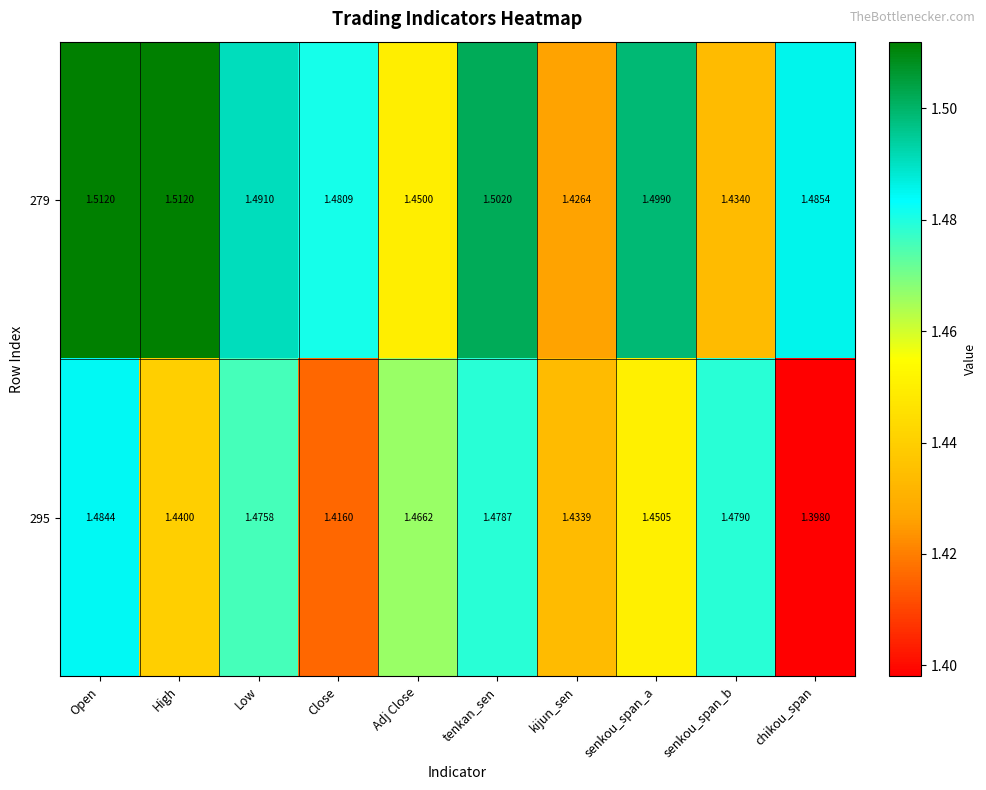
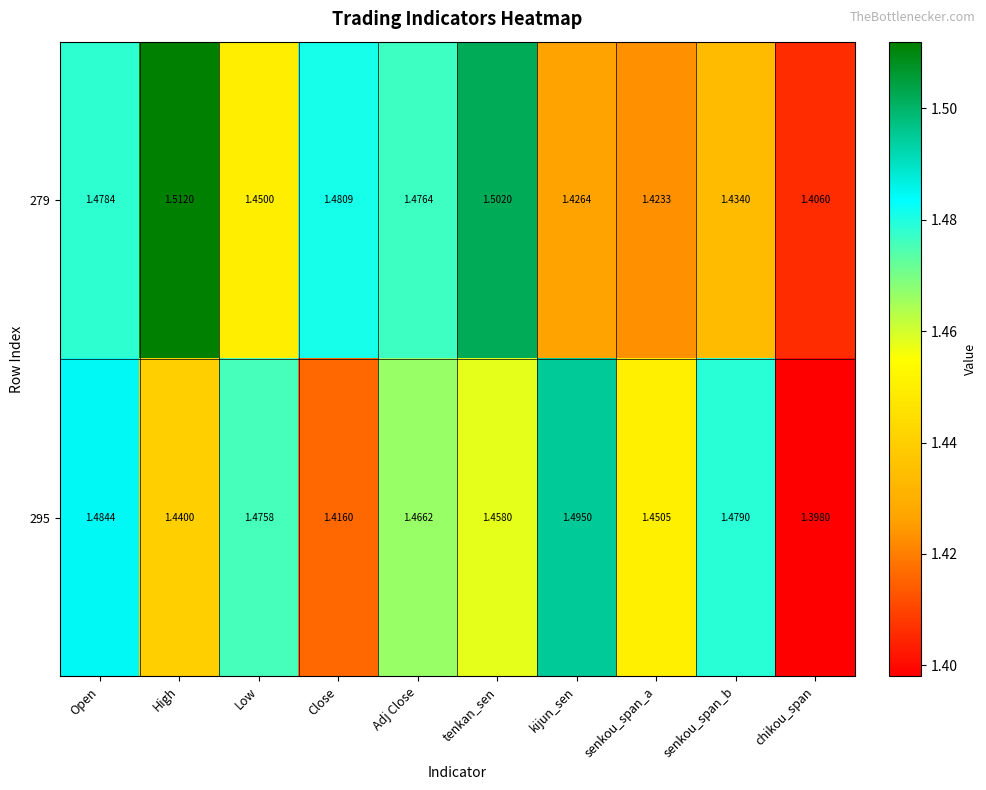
  {
    "279": {
-     "Open": 1.5120,
+     "Open": 1.4784,
      "High": 1.5120,
-     "Low": 1.4910,
+     "Low": 1.4500,
      "Close": 1.4809,
-     "Adj Close": 1.4500,
+     "Adj Close": 1.4764,
      "tenkan_sen": 1.5020,
      "kijun_sen": 1.4264,
-     "senkou_span_a": 1.4990,
+     "senkou_span_a": 1.4233,
      "senkou_span_b": 1.4340,
-     "chikou_span": 1.4854
+     "chikou_span": 1.4060
    },
    "295": {
      "Open": 1.4844,
      "High": 1.4400,
      "Low": 1.4758,
      "Close": 1.4160,
      "Adj Close": 1.4662,
-     "tenkan_sen": 1.4787,
-     "kijun_sen": 1.4339,
+     "tenkan_sen": 1.4580,
+     "kijun_sen": 1.4950,
      "senkou_span_a": 1.4505,
      "senkou_span_b": 1.4790,
      "chikou_span": 1.3980
    }
  }
